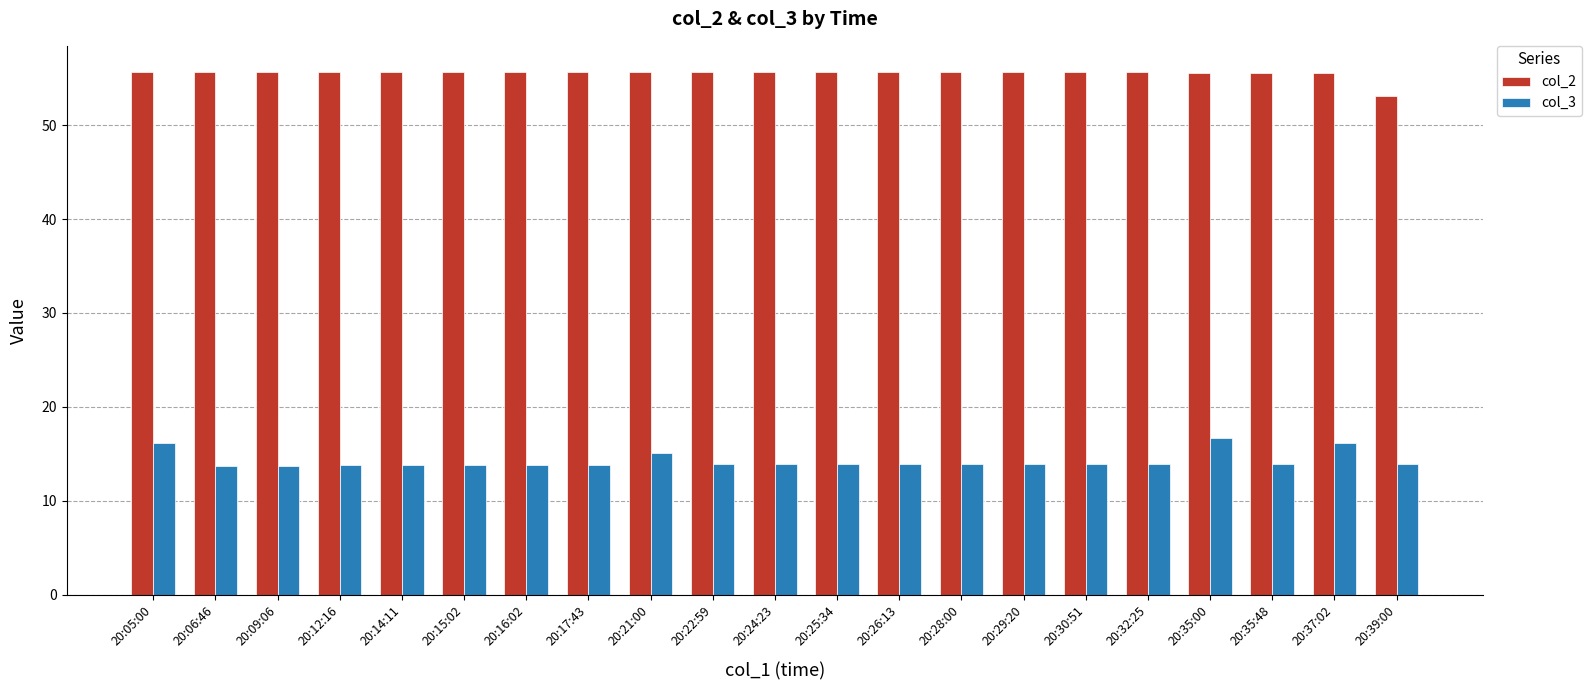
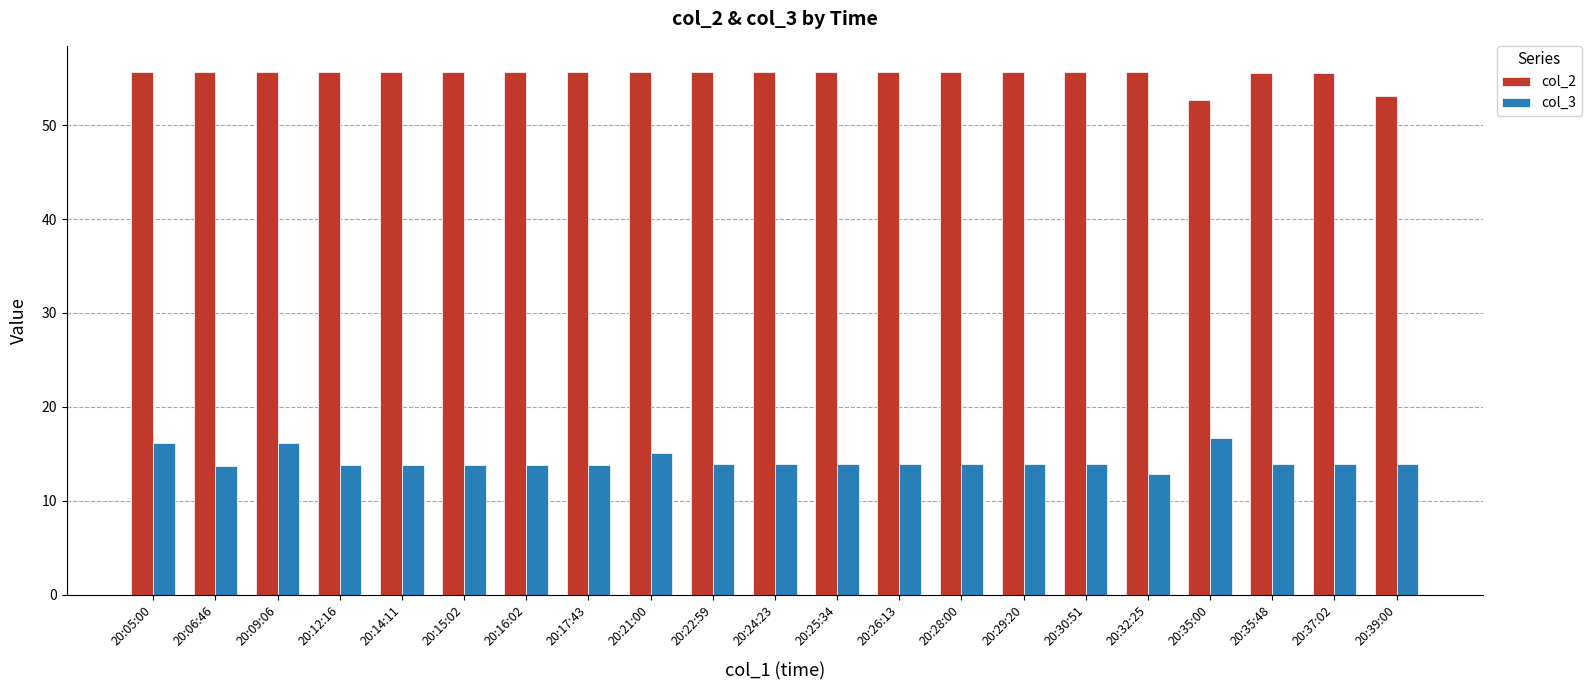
  {
    "col_2": {
      "20:05:00": 56,
      "20:06:46": 56,
      "20:09:06": 56,
      "20:12:16": 56,
      "20:14:11": 56,
      "20:15:02": 56,
      "20:16:02": 56,
      "20:17:43": 56,
      "20:21:00": 56,
      "20:22:59": 56,
      "20:24:23": 56,
      "20:25:34": 56,
      "20:26:13": 56,
      "20:28:00": 56,
      "20:29:20": 56,
      "20:30:51": 56,
      "20:32:25": 56,
-     "20:35:00": 56,
+     "20:35:00": 53,
      "20:35:48": 56,
      "20:37:02": 56,
      "20:39:00": 53
    },
    "col_3": {
      "20:05:00": 16,
      "20:06:46": 14,
-     "20:09:06": 14,
+     "20:09:06": 16,
      "20:12:16": 14,
      "20:14:11": 14,
      "20:15:02": 14,
      "20:16:02": 14,
      "20:17:43": 14,
      "20:21:00": 15,
      "20:22:59": 14,
      "20:24:23": 14,
      "20:25:34": 14,
      "20:26:13": 14,
      "20:28:00": 14,
      "20:29:20": 14,
      "20:30:51": 14,
-     "20:32:25": 14,
+     "20:32:25": 13,
      "20:35:00": 17,
      "20:35:48": 14,
-     "20:37:02": 16,
+     "20:37:02": 14,
      "20:39:00": 14
    }
  }
